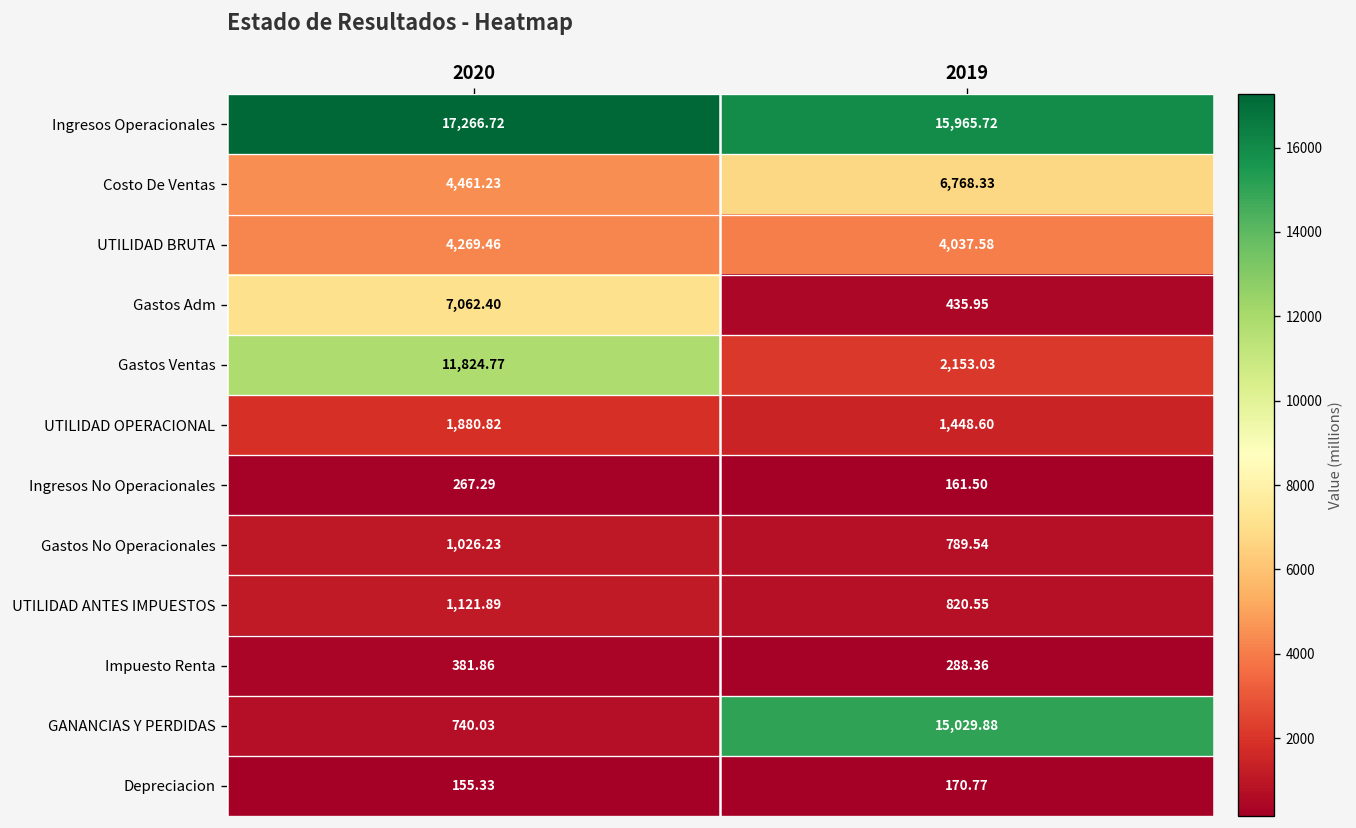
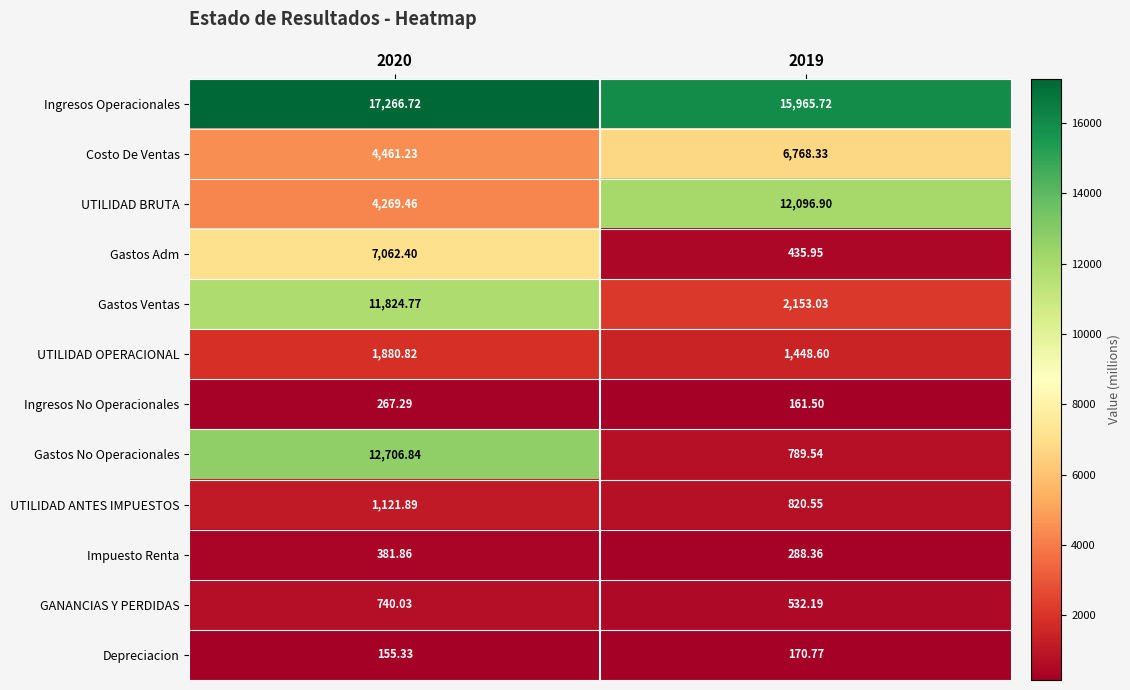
  {
    "Ingresos Operacionales": {
      "2020": "17,266.72",
      "2019": "15,965.72"
    },
    "Costo De Ventas": {
      "2020": "4,461.23",
      "2019": "6,768.33"
    },
    "UTILIDAD BRUTA": {
      "2020": "4,269.46",
-     "2019": "4,037.58"
+     "2019": "12,096.90"
    },
    "Gastos Adm": {
      "2020": "7,062.40",
      "2019": "435.95"
    },
    "Gastos Ventas": {
      "2020": "11,824.77",
      "2019": "2,153.03"
    },
    "UTILIDAD OPERACIONAL": {
      "2020": "1,880.82",
      "2019": "1,448.60"
    },
    "Ingresos No Operacionales": {
      "2020": "267.29",
      "2019": "161.50"
    },
    "Gastos No Operacionales": {
-     "2020": "1,026.23",
+     "2020": "12,706.84",
      "2019": "789.54"
    },
    "UTILIDAD ANTES IMPUESTOS": {
      "2020": "1,121.89",
      "2019": "820.55"
    },
    "Impuesto Renta": {
      "2020": "381.86",
      "2019": "288.36"
    },
    "GANANCIAS Y PERDIDAS": {
      "2020": "740.03",
-     "2019": "15,029.88"
+     "2019": "532.19"
    },
    "Depreciacion": {
      "2020": "155.33",
      "2019": "170.77"
    }
  }
